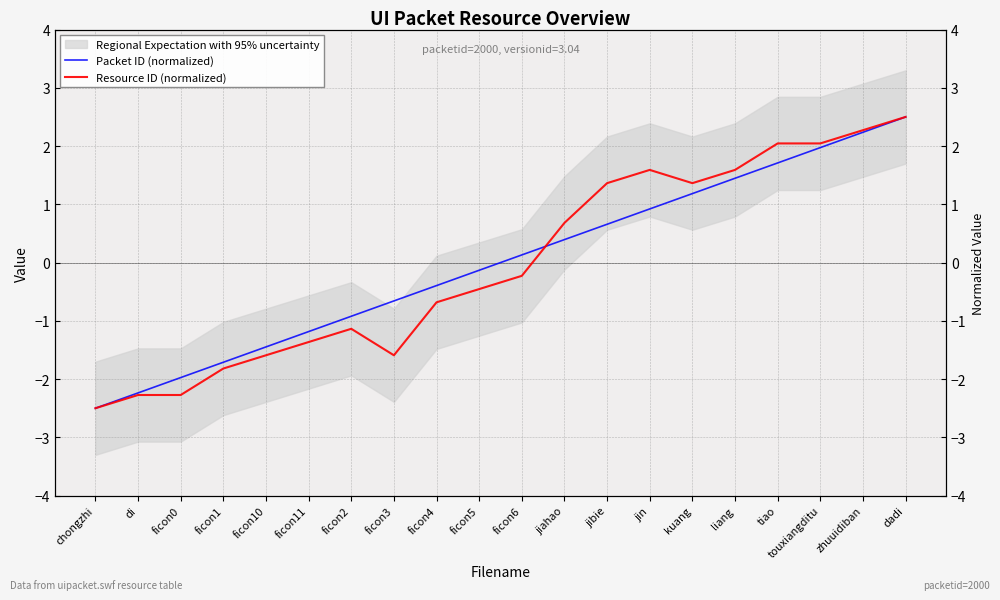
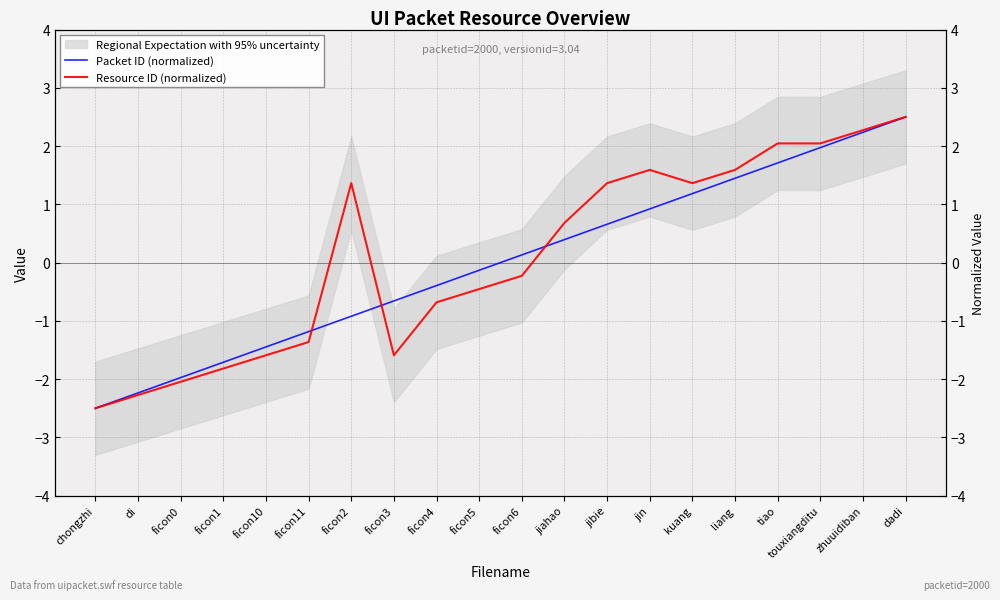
  {
    "Packet ID (normalized)": {
      "ficon0": -2.0,
      "ficon1": -1.7,
      "ficon10": -1.4,
      "ficon11": -1.2,
      "ficon2": -0.9,
      "ficon3": -0.7,
      "ficon4": -0.4,
      "ficon5": -0.1,
      "ficon6": 0.1,
      "jiahao": 0.4,
      "jibie": 0.7,
      "jin": 0.9,
      "kuang": 1.2,
      "liang": 1.4,
      "tiao": 1.7,
      "touxiangditu": 2.0
    },
    "Resource ID (normalized)": {
-     "ficon0": -2.3,
+     "ficon0": -2.0,
      "ficon1": -1.8,
      "ficon10": -1.6,
      "ficon11": -1.4,
-     "ficon2": -1.1,
+     "ficon2": 1.4,
      "ficon3": -1.6,
      "ficon4": -0.7,
      "ficon5": -0.5,
      "ficon6": -0.2,
      "jiahao": 0.7,
      "jibie": 1.4,
      "jin": 1.6,
      "kuang": 1.4,
      "liang": 1.6,
      "tiao": 2.0,
      "touxiangditu": 2.0
    }
  }
